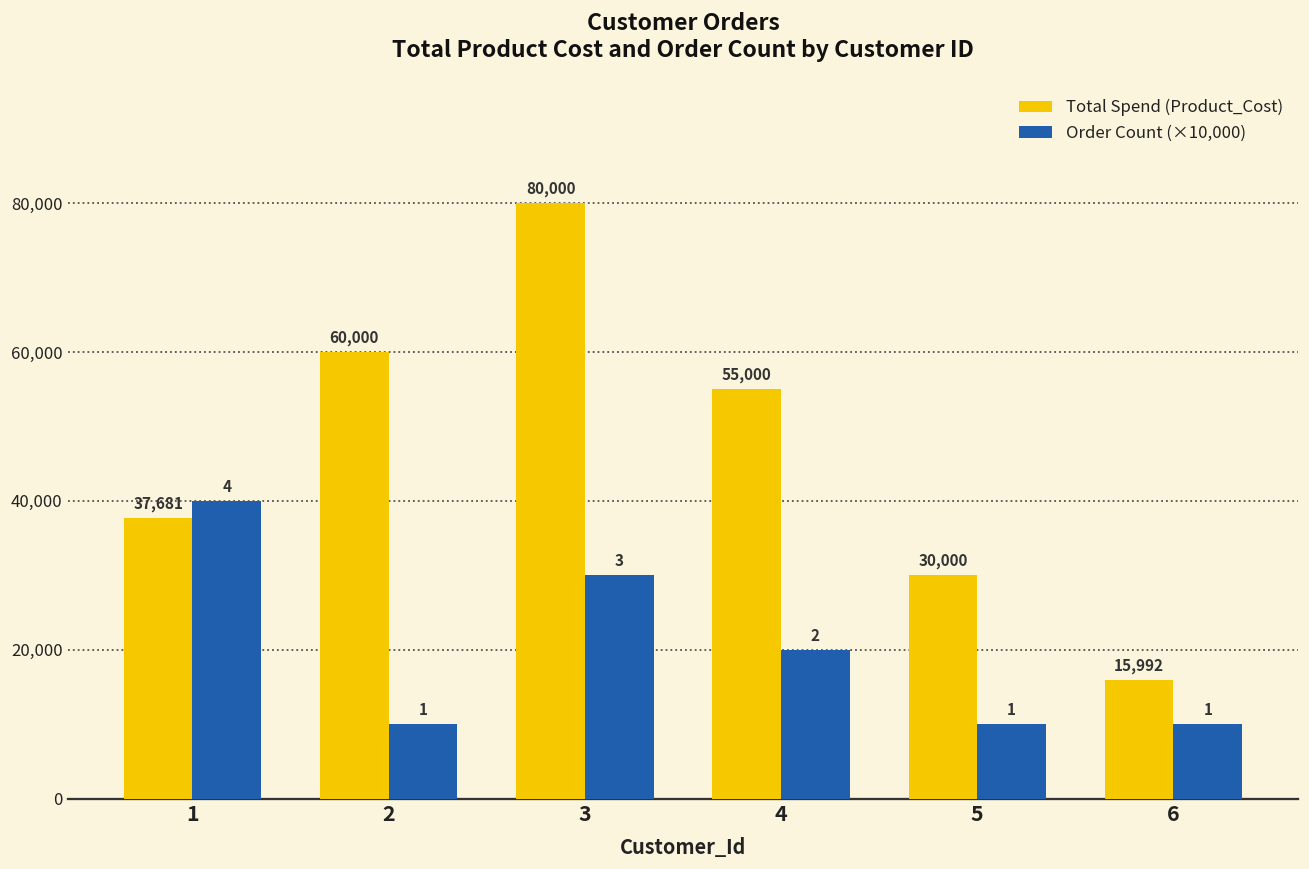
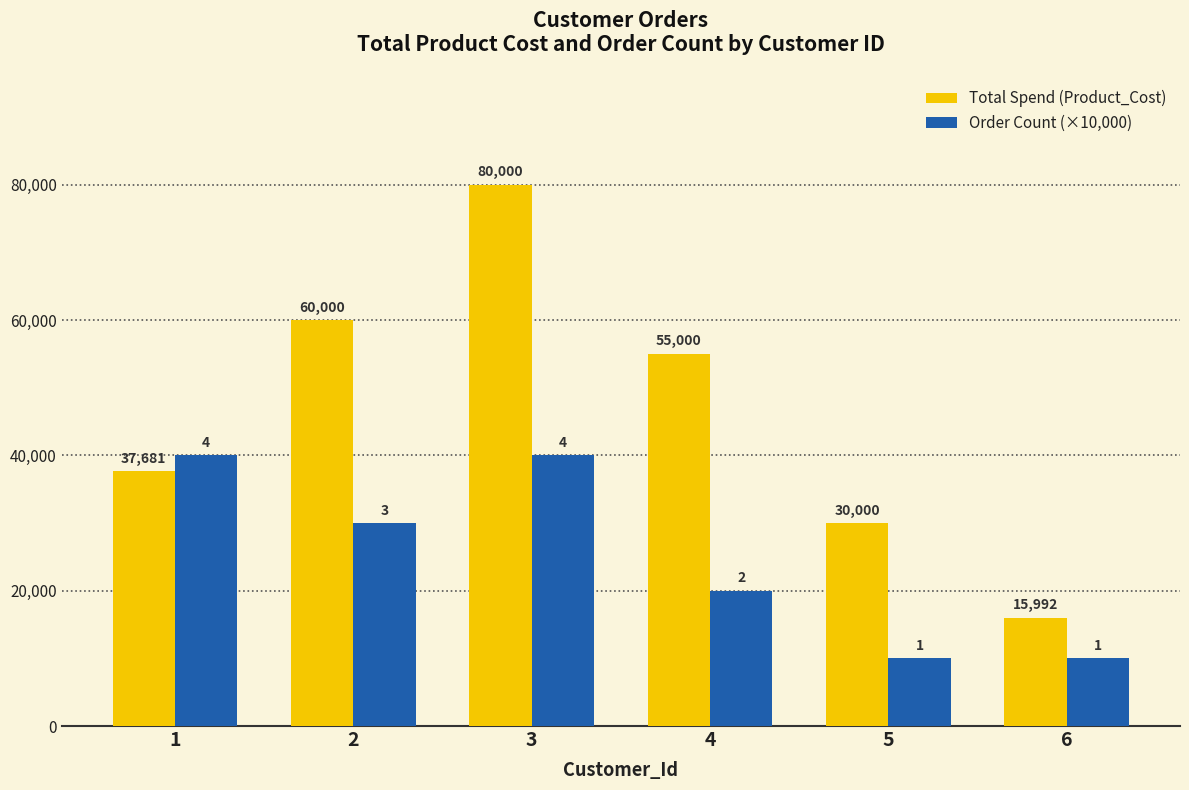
  {
    "Total Spend (Product_Cost)": {
      "1": "37,681",
      "2": "60,000",
      "3": "80,000",
      "4": "55,000",
      "5": "30,000",
      "6": "15,992"
    },
    "Order Count (×10,000)": {
-     "2": "1",
-     "3": "3"
+     "2": "3",
+     "3": "4"
    }
  }
